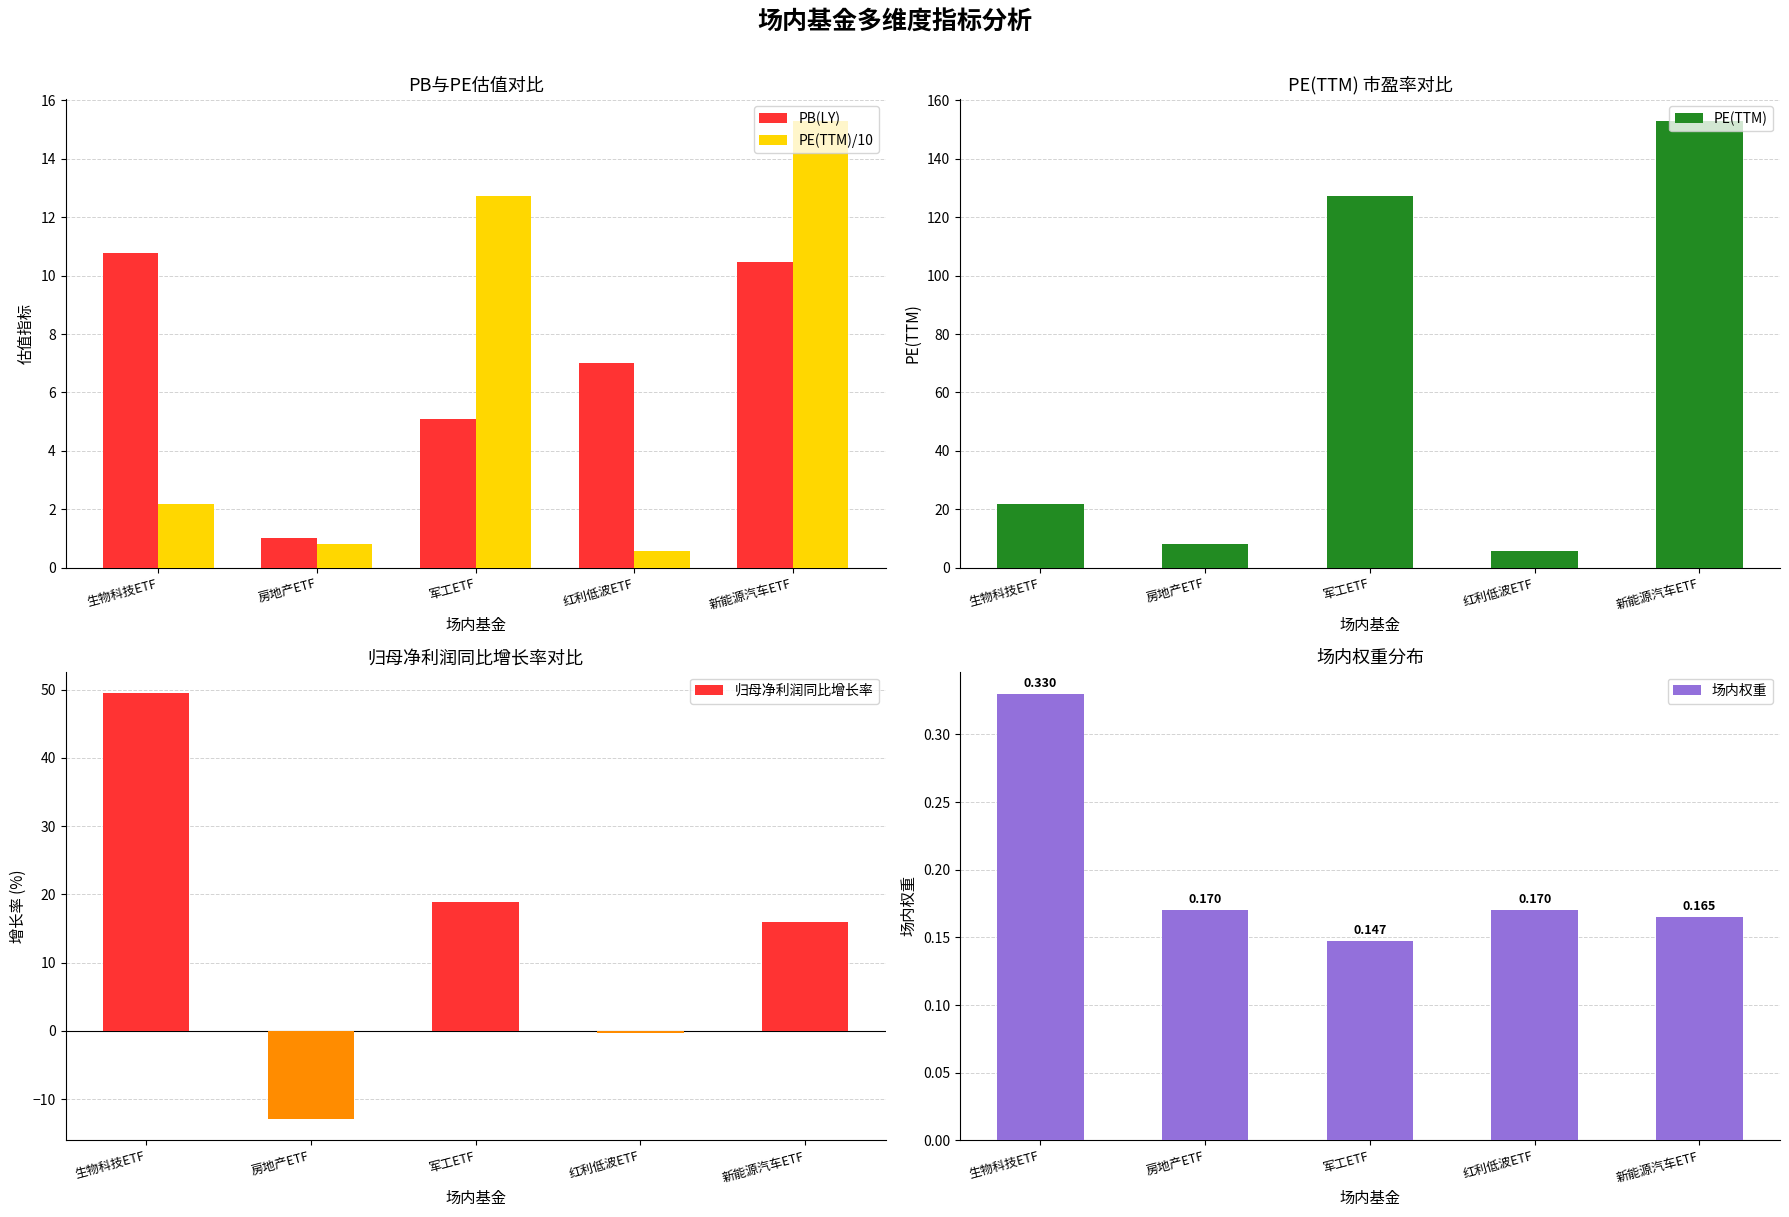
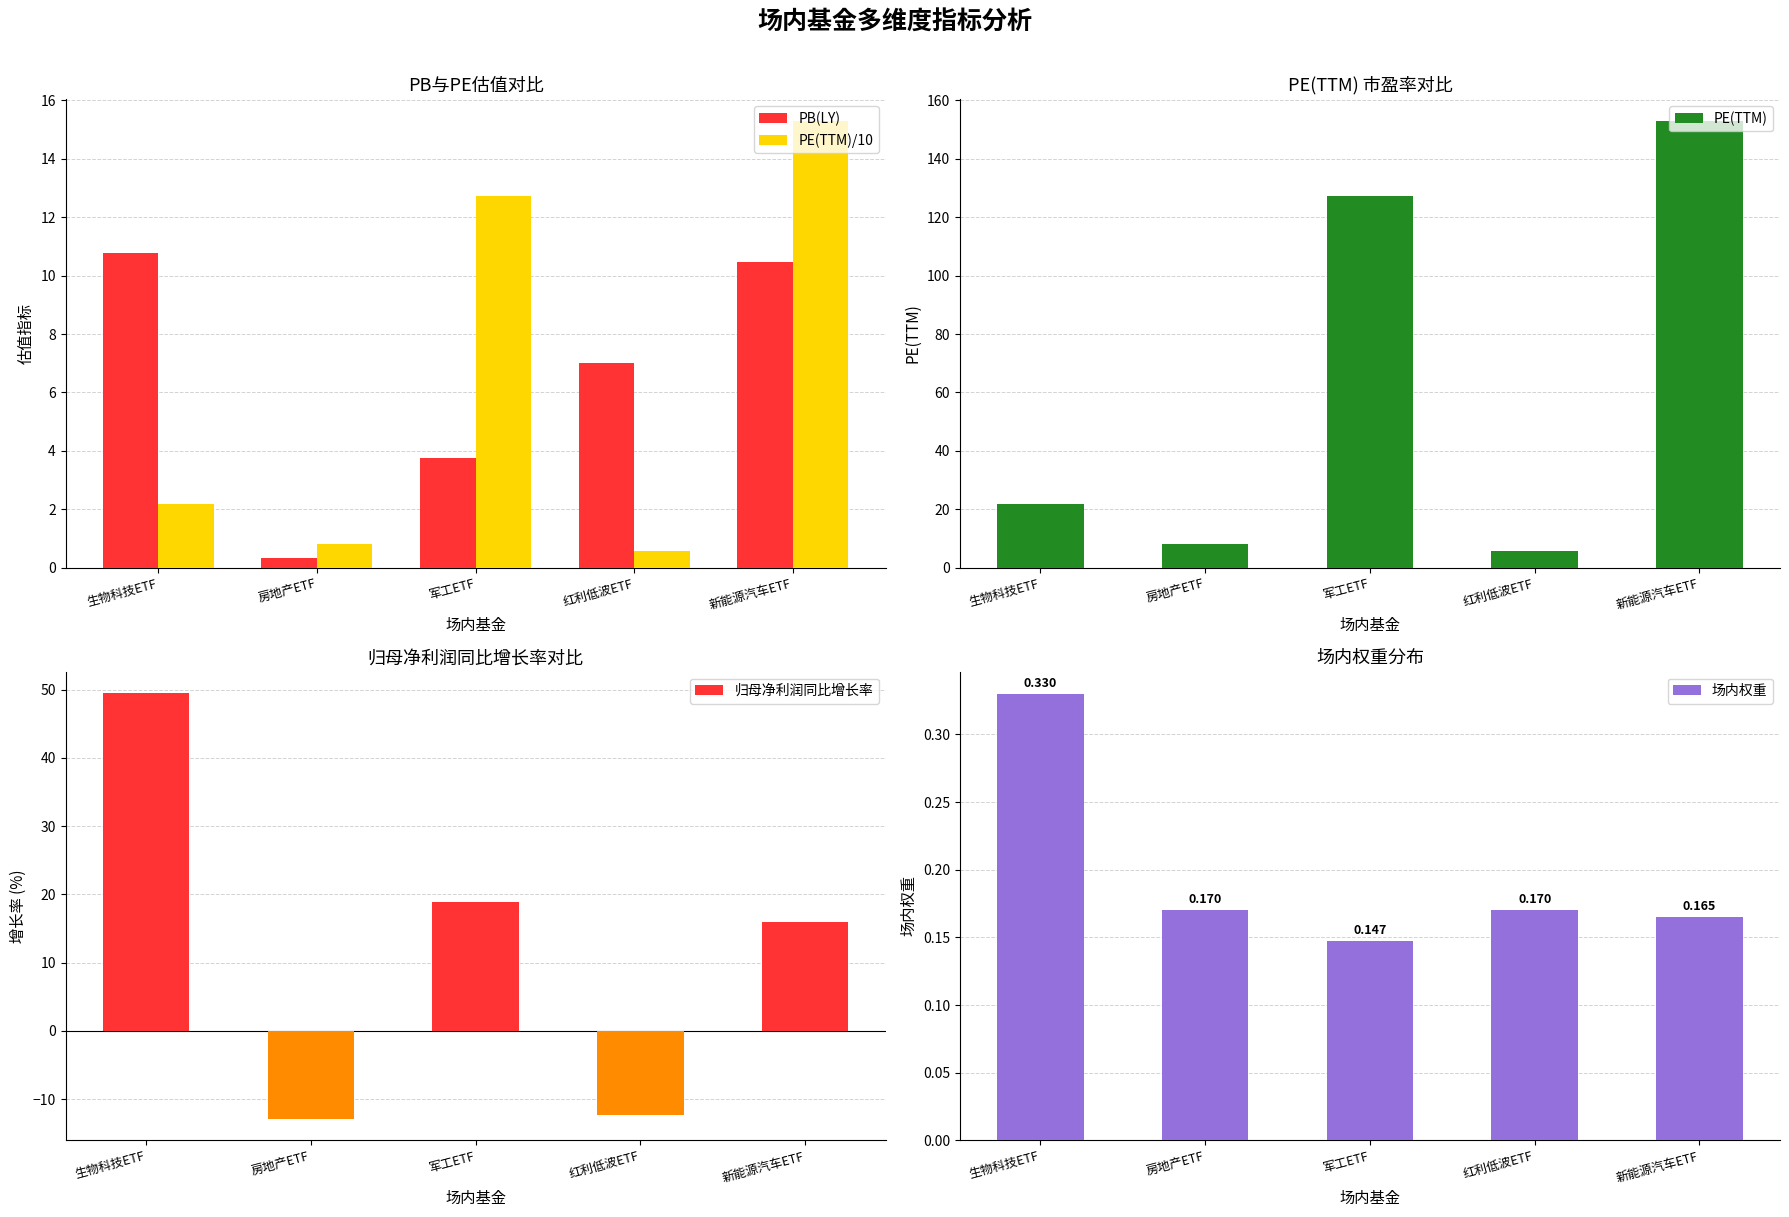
  {
    "PB与PE估值对比": {
      "PB(LY)": {
        "生物科技ETF": 10.8,
-       "房地产ETF": 1.0,
-       "军工ETF": 5.1,
+       "房地产ETF": 0.3,
+       "军工ETF": 3.7,
        "红利低波ETF": 7.0,
        "新能源汽车ETF": 10.5
      },
      "PE(TTM)/10": {
        "生物科技ETF": 2.2,
        "房地产ETF": 0.8,
        "军工ETF": 12.7,
        "红利低波ETF": 0.6
      }
    },
    "PE(TTM) 市盈率对比": {
      "生物科技ETF": 22,
      "房地产ETF": 8,
      "军工ETF": 127,
      "红利低波ETF": 6
    },
    "归母净利润同比增长率对比": {
      "生物科技ETF": 50,
      "房地产ETF": -13,
      "军工ETF": 19,
-     "红利低波ETF": 0,
+     "红利低波ETF": -12,
      "新能源汽车ETF": 16
    },
    "场内权重分布": {
      "生物科技ETF": 0.330,
      "房地产ETF": 0.170,
      "军工ETF": 0.147,
      "红利低波ETF": 0.170,
      "新能源汽车ETF": 0.165
    }
  }
